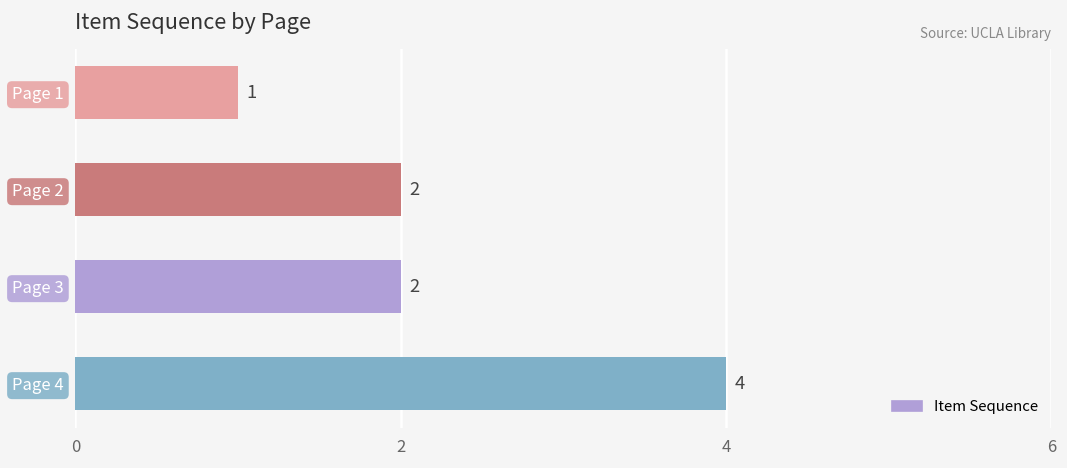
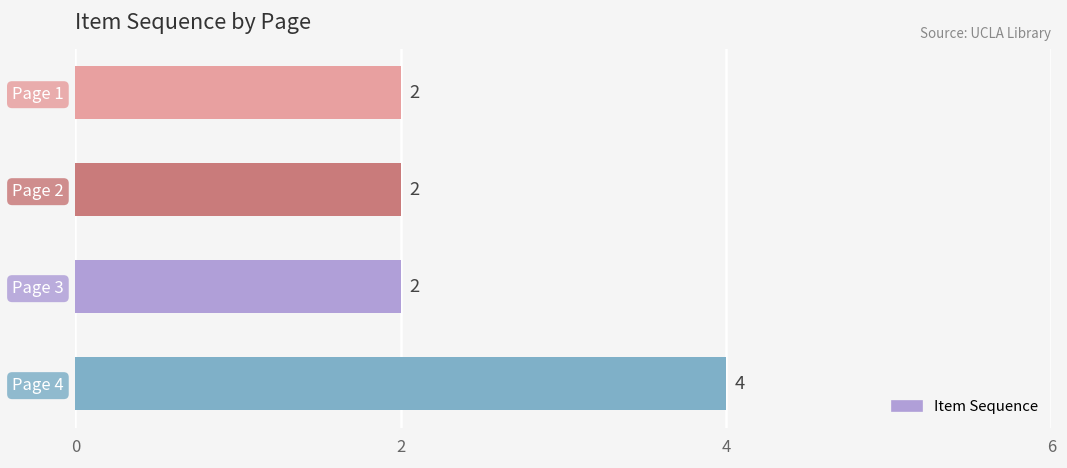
  {
-   "Page 1": 1,
+   "Page 1": 2,
    "Page 2": 2,
    "Page 3": 2,
    "Page 4": 4
  }
